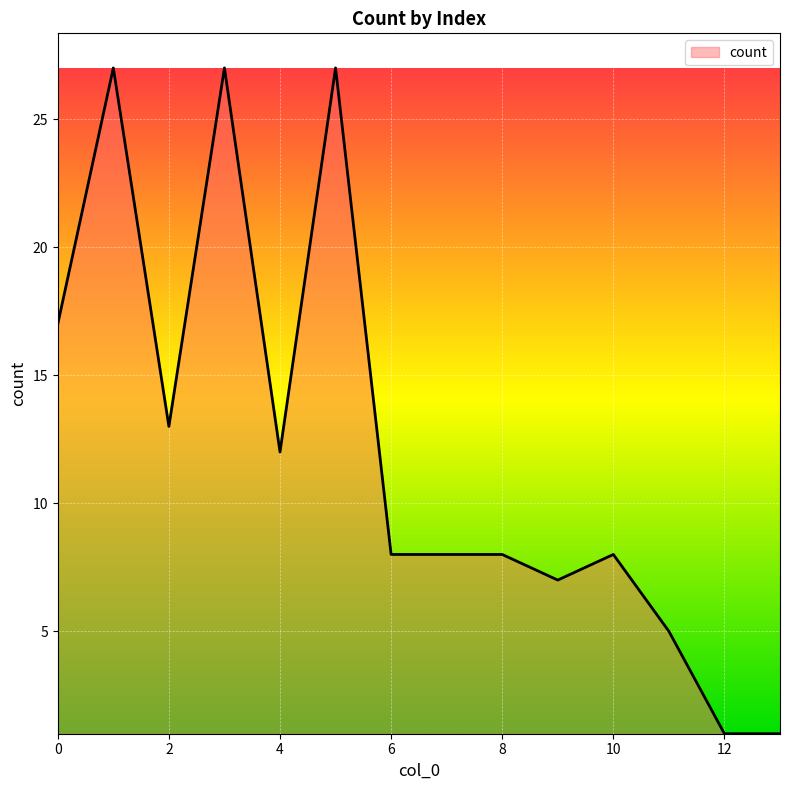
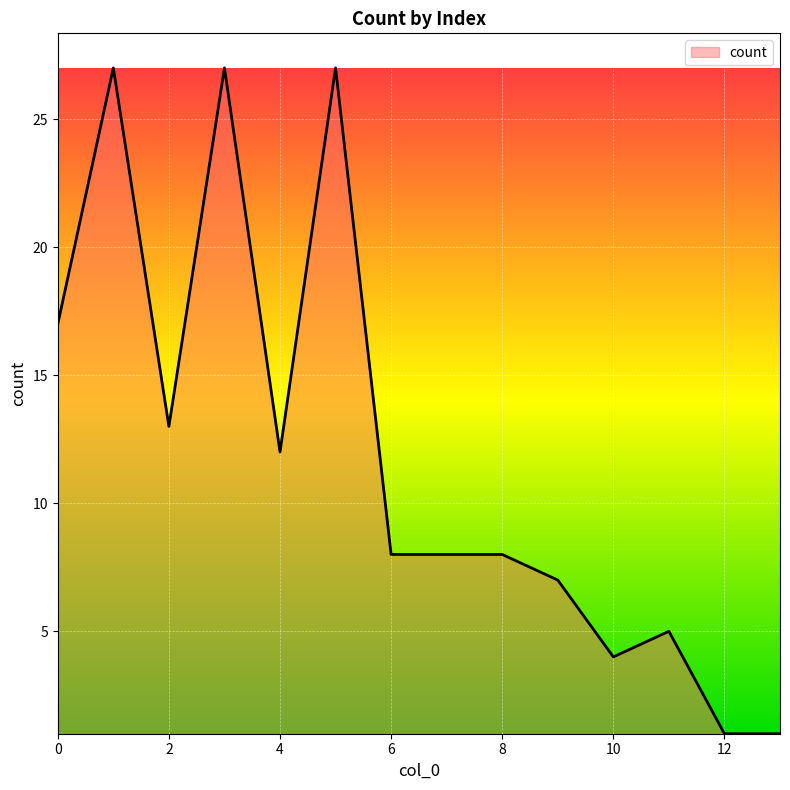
  {
    "0": 17,
    "2": 13,
    "4": 12,
    "6": 8,
    "8": 8,
-   "10": 8,
+   "10": 4,
    "12": 1
  }
